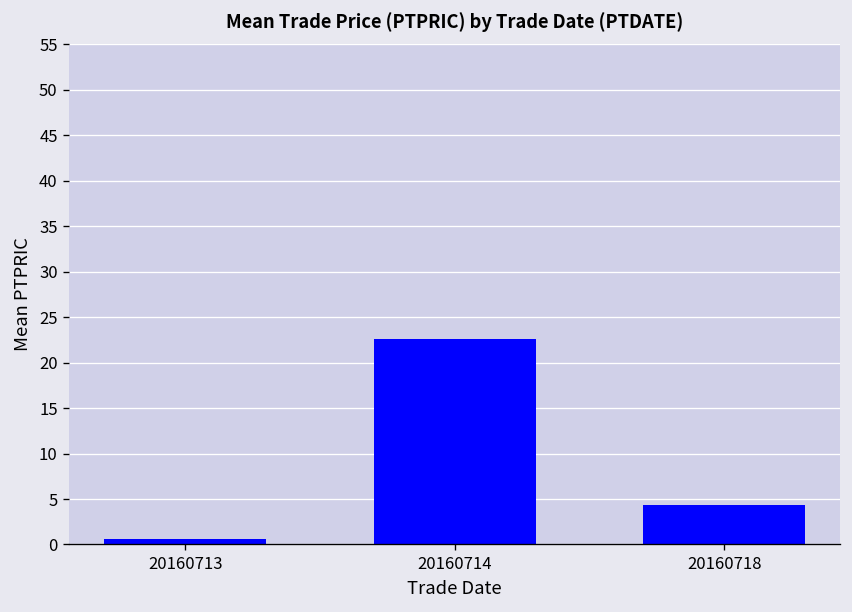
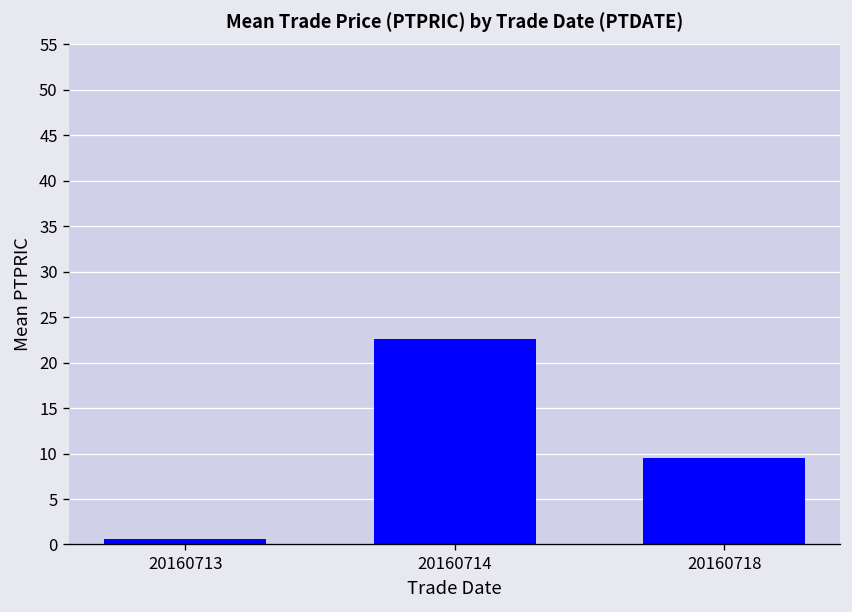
  {
    "20160713": 1,
    "20160714": 23,
-   "20160718": 4
+   "20160718": 10
  }
